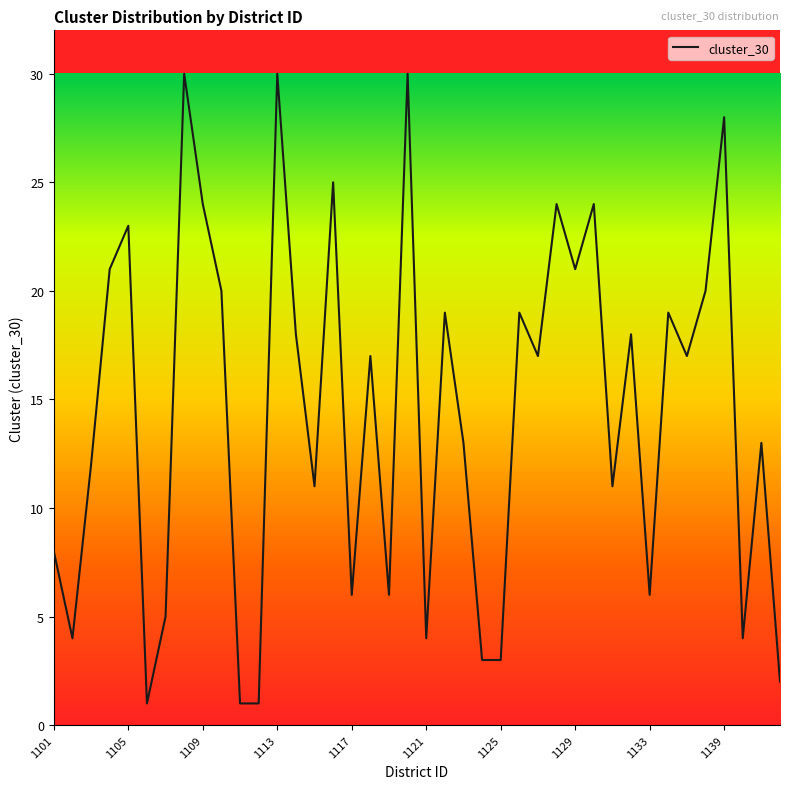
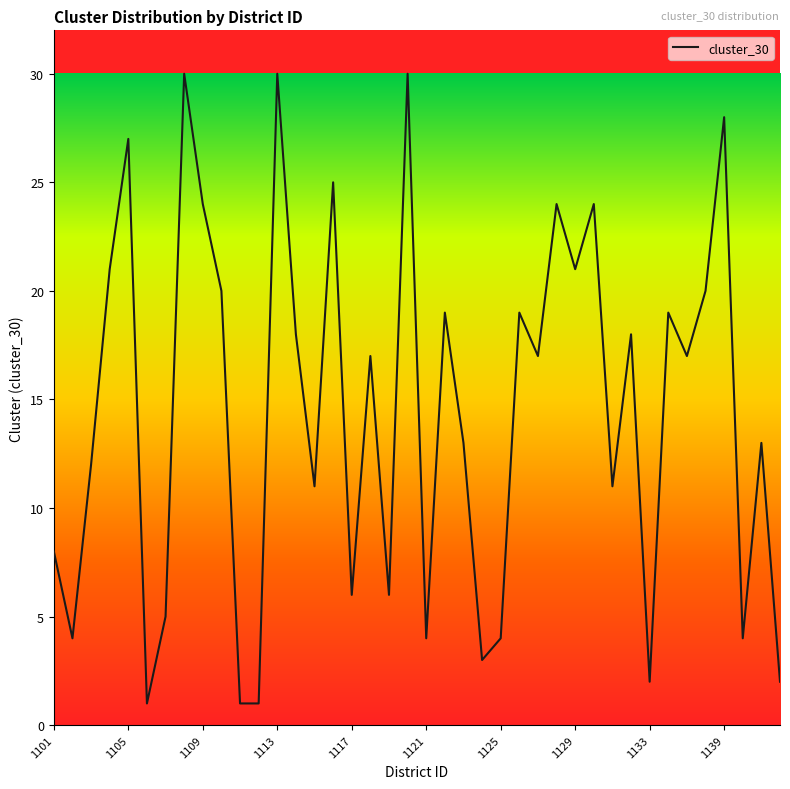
  {
    "1101": 8,
-   "1105": 23,
+   "1105": 27,
    "1109": 24,
    "1113": 30,
    "1117": 6,
    "1121": 4,
-   "1125": 3,
+   "1125": 4,
    "1129": 21,
-   "1133": 6,
+   "1133": 2,
    "1139": 28
  }
